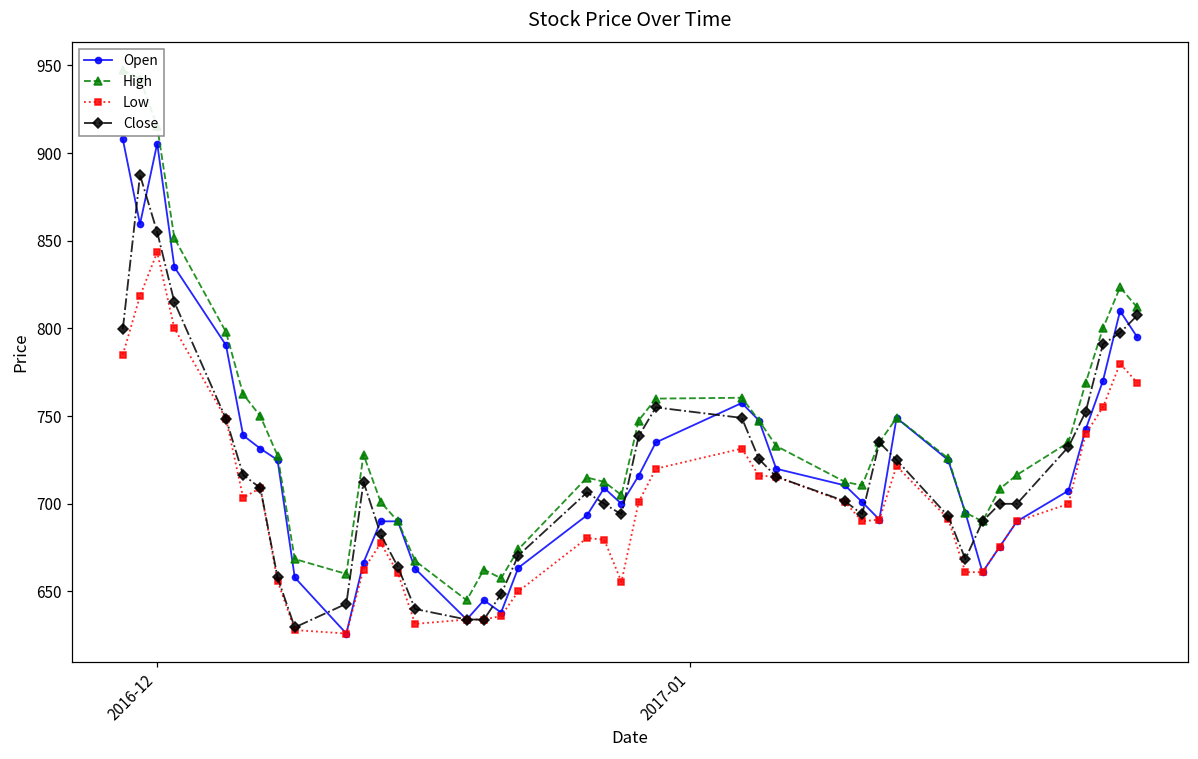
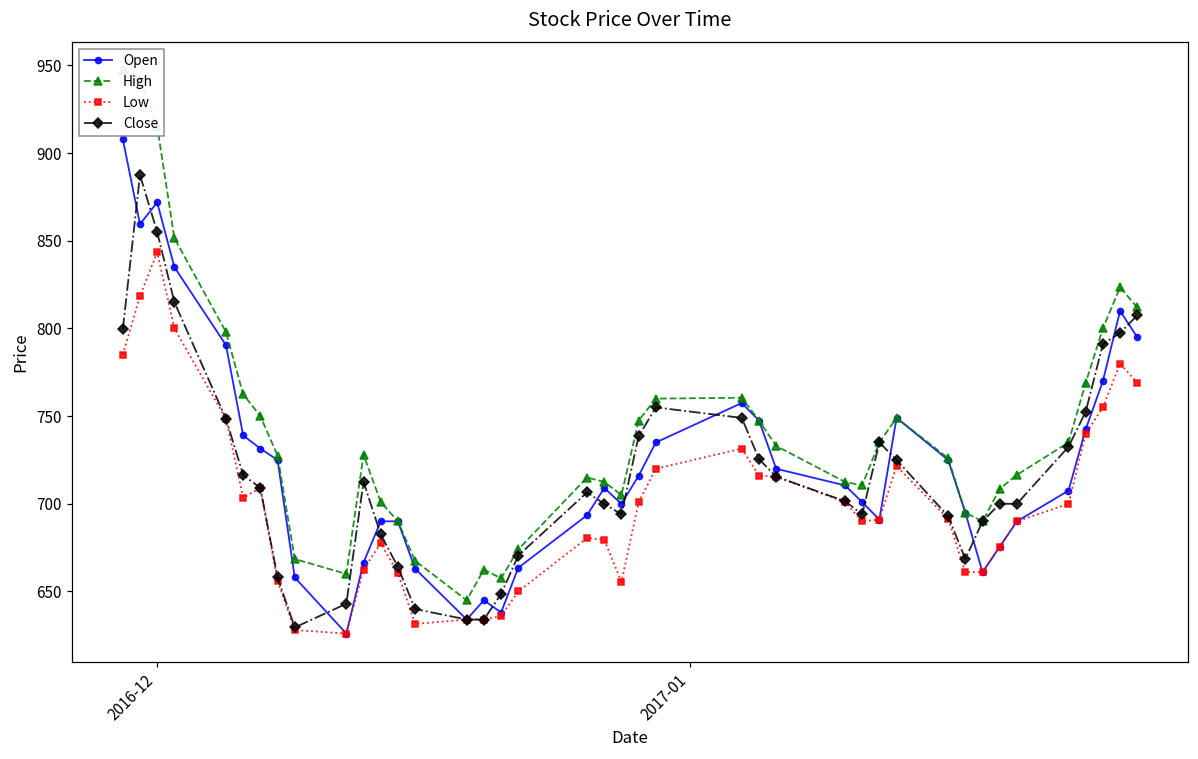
  {
    "Open": {
-     "2016-12": 906
+     "2016-12": 872
    },
    "Low": {
      "2016-12": 844
    },
    "Close": {
      "2016-12": 855
    }
  }
